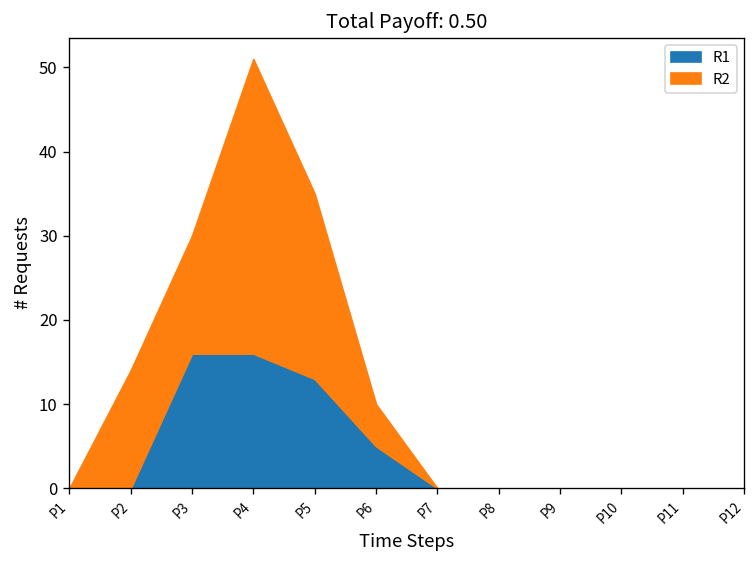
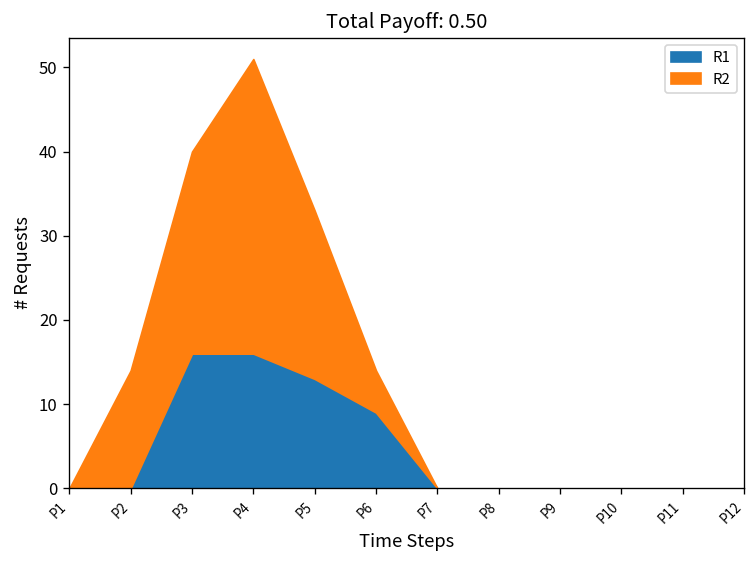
  {
    "R1": {
-     "P6": 5
+     "P6": 9
    },
    "R2": {
      "P2": 14,
-     "P3": 14,
+     "P3": 24,
      "P4": 35,
-     "P5": 22,
+     "P5": 20,
      "P6": 5
    }
  }
